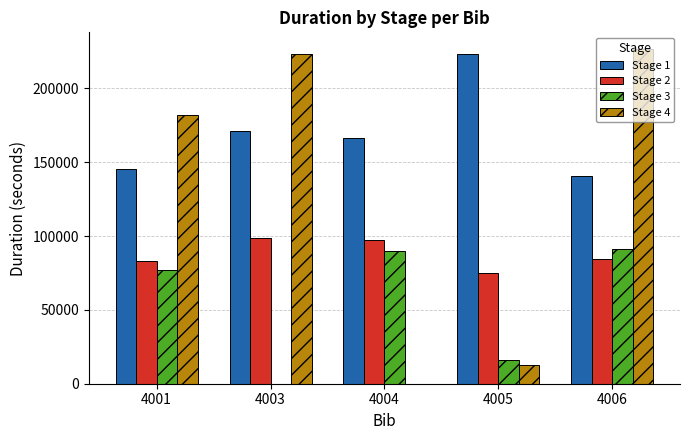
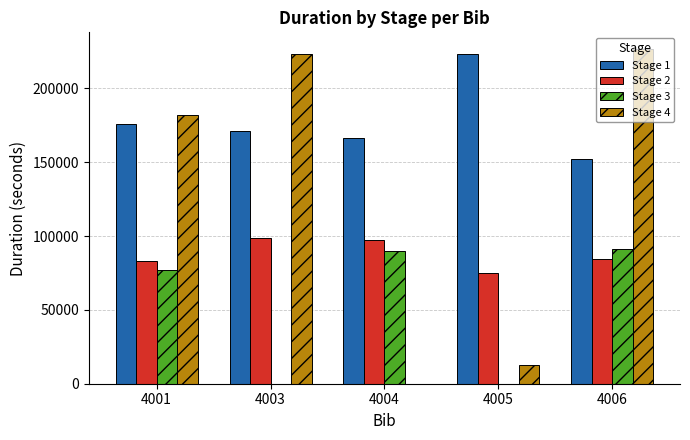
  {
    "Stage 1": {
-     "4001": 146000,
+     "4001": 176000,
      "4003": 171000,
      "4004": 166000,
      "4005": 223000,
-     "4006": 140000
+     "4006": 152000
    },
    "Stage 2": {
      "4001": 83000,
      "4003": 99000,
      "4004": 97000,
      "4005": 75000,
      "4006": 84000
    },
    "Stage 3": {
      "4001": 77000,
      "4003": 0,
      "4004": 90000,
-     "4005": 16000,
+     "4005": 0,
      "4006": 91000
    },
    "Stage 4": {
      "4001": 182000,
      "4003": 223000,
      "4004": 0,
      "4005": 13000
    }
  }
